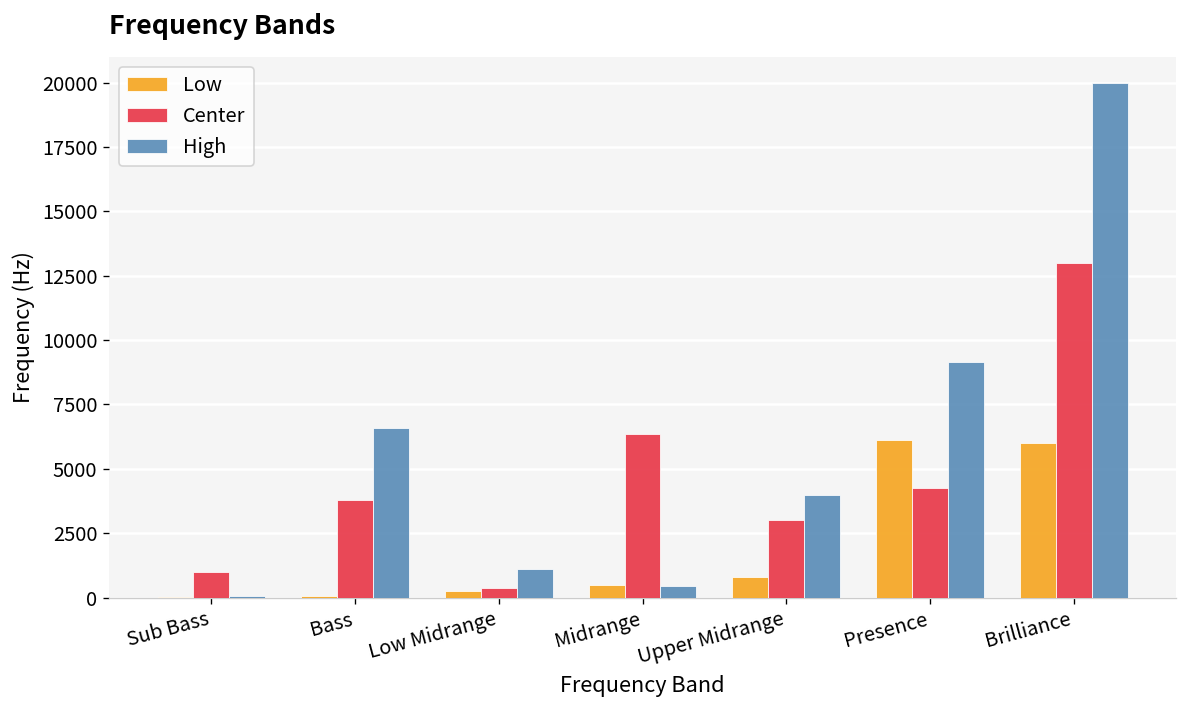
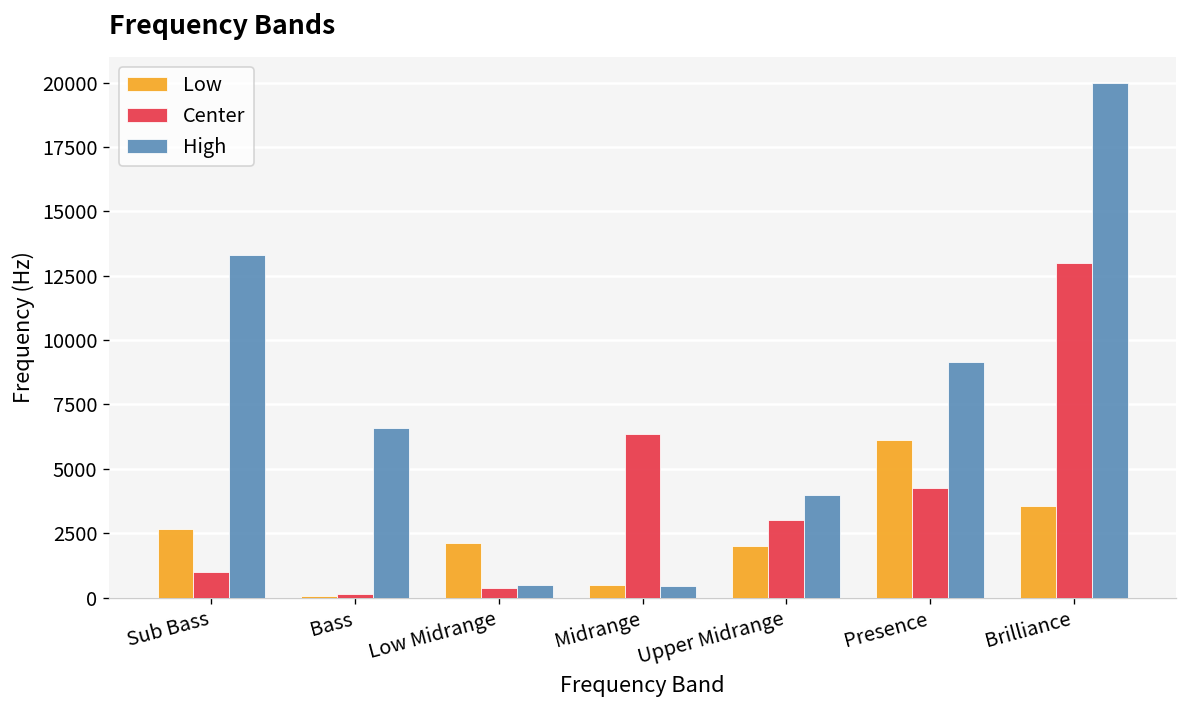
  {
    "Low": {
-     "Sub Bass": 0,
-     "Low Midrange": 300,
+     "Sub Bass": 2700,
+     "Low Midrange": 2100,
      "Midrange": 500,
-     "Upper Midrange": 800,
+     "Upper Midrange": 2000,
      "Presence": 6100,
-     "Brilliance": 6000
+     "Brilliance": 3600
    },
    "Center": {
      "Sub Bass": 1000,
-     "Bass": 3800,
+     "Bass": 200,
      "Low Midrange": 400,
      "Midrange": 6300,
      "Upper Midrange": 3000,
      "Presence": 4300,
      "Brilliance": 13000
    },
    "High": {
-     "Sub Bass": 100,
+     "Sub Bass": 13300,
      "Bass": 6600,
-     "Low Midrange": 1100,
+     "Low Midrange": 500,
      "Midrange": 400,
      "Upper Midrange": 4000,
      "Presence": 9200,
      "Brilliance": 20000
    }
  }
